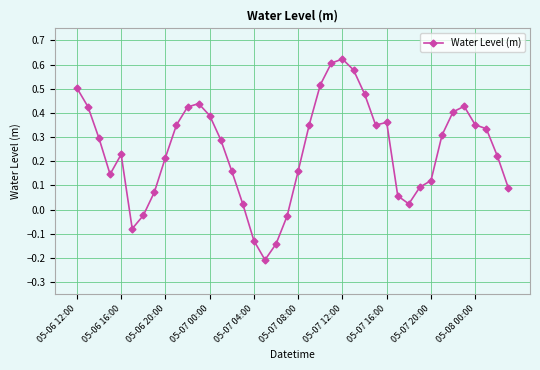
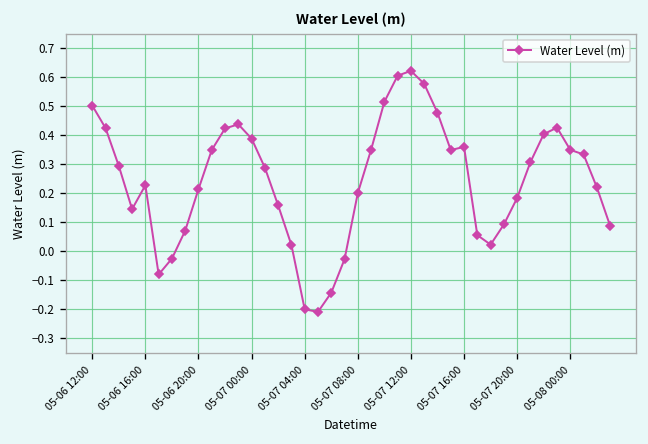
  {
    "05-06 12:00": 0.50,
    "05-06 16:00": 0.23,
    "05-06 20:00": 0.21,
    "05-07 00:00": 0.39,
-   "05-07 04:00": -0.13,
-   "05-07 08:00": 0.16,
+   "05-07 04:00": -0.20,
+   "05-07 08:00": 0.20,
    "05-07 12:00": 0.62,
    "05-07 16:00": 0.36,
-   "05-07 20:00": 0.12,
+   "05-07 20:00": 0.18,
    "05-08 00:00": 0.35
  }
